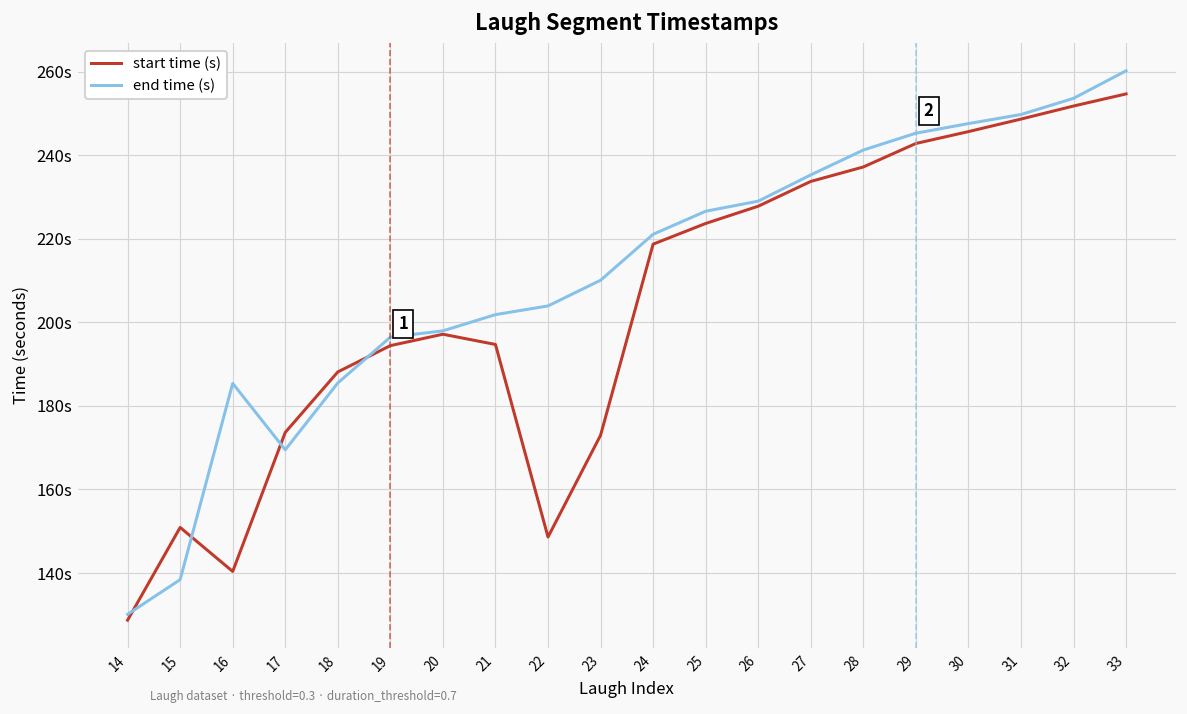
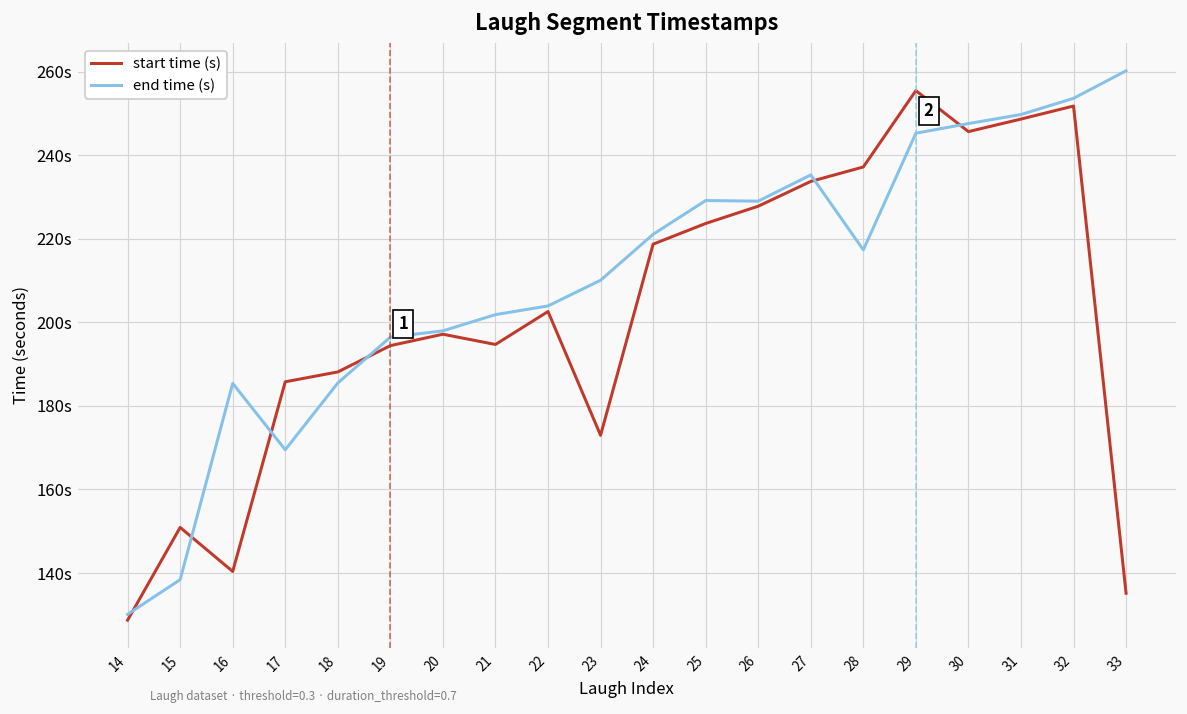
  {
    "start time (s)": {
      "14": "129s",
      "15": "151s",
      "16": "140s",
-     "17": "174s",
+     "17": "186s",
      "18": "188s",
      "19": "194s",
      "20": "197s",
      "21": "195s",
-     "22": "149s",
+     "22": "203s",
      "23": "173s",
      "24": "219s",
      "25": "224s",
      "26": "228s",
      "27": "234s",
      "28": "237s",
-     "29": "243s",
+     "29": "255s",
      "30": "246s",
      "31": "249s",
      "32": "252s",
-     "33": "255s"
+     "33": "135s"
    },
    "end time (s)": {
      "14": "130s",
      "15": "138s",
      "16": "185s",
      "17": "170s",
      "18": "185s",
      "20": "198s",
      "21": "202s",
      "22": "204s",
      "23": "210s",
      "24": "221s",
-     "25": "227s",
+     "25": "229s",
      "26": "229s",
      "27": "235s",
-     "28": "241s",
+     "28": "217s",
      "30": "248s",
      "31": "250s",
      "32": "254s",
      "33": "260s"
    }
  }
